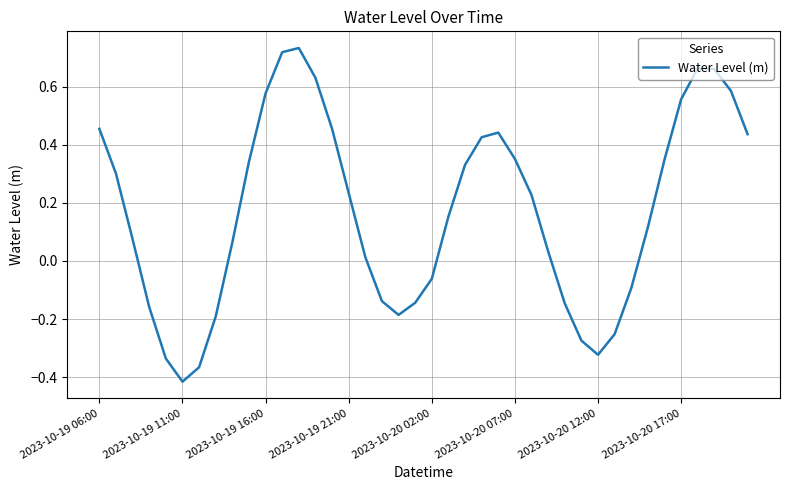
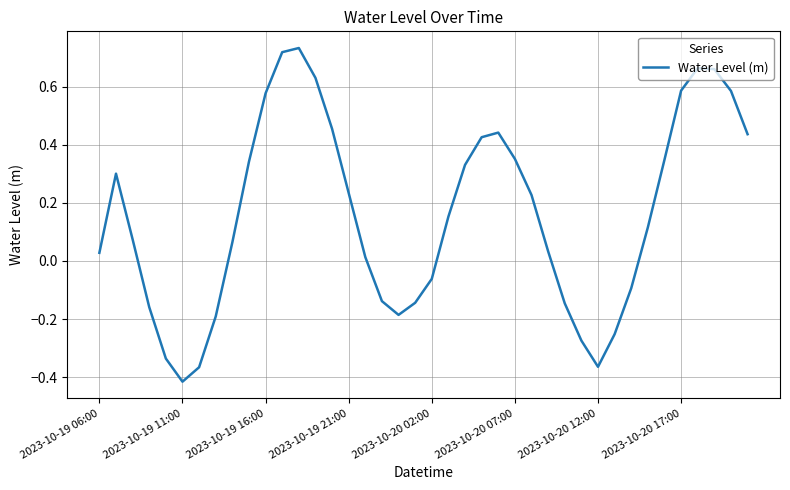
  {
-   "2023-10-19 06:00": 0.45,
+   "2023-10-19 06:00": 0.03,
    "2023-10-19 11:00": -0.42,
    "2023-10-19 16:00": 0.58,
    "2023-10-19 21:00": 0.23,
    "2023-10-20 02:00": -0.06,
    "2023-10-20 07:00": 0.35,
-   "2023-10-20 12:00": -0.32,
-   "2023-10-20 17:00": 0.56
+   "2023-10-20 12:00": -0.36,
+   "2023-10-20 17:00": 0.59
  }
